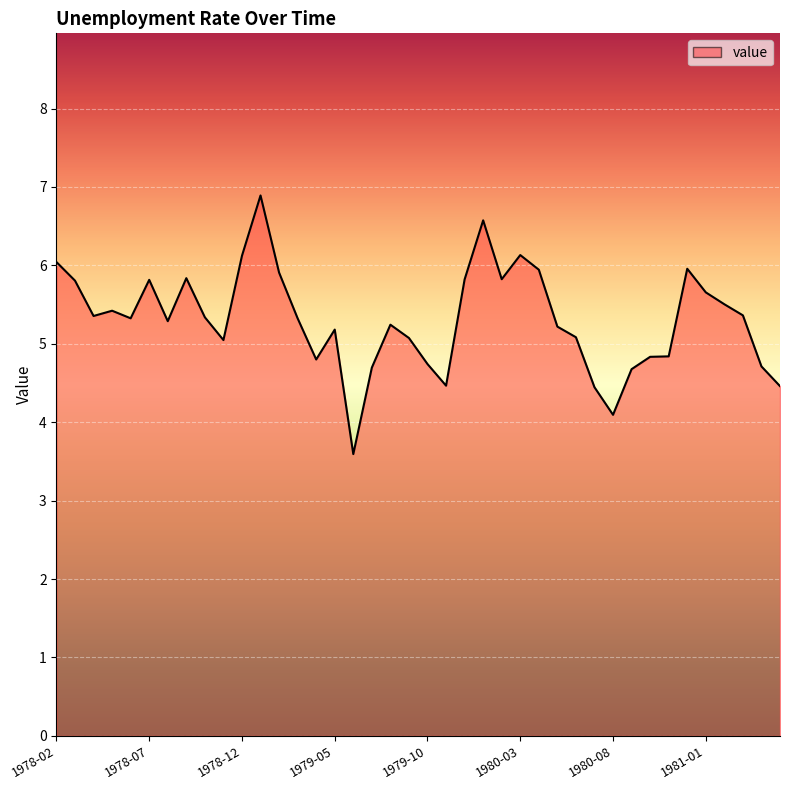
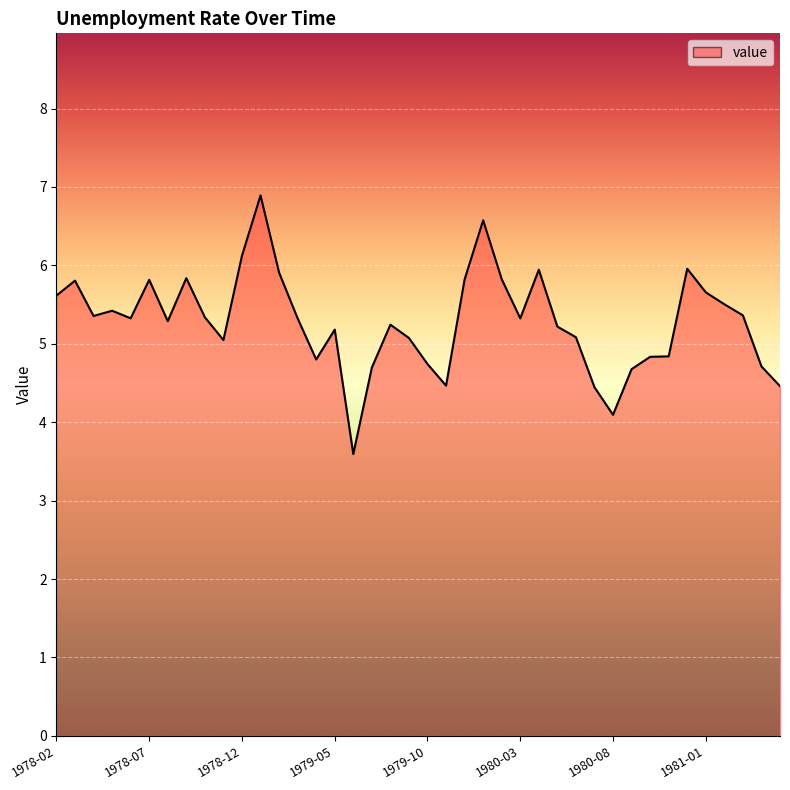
  {
-   "1978-02": 6.0,
+   "1978-02": 5.6,
    "1978-07": 5.8,
    "1978-12": 6.1,
    "1979-05": 5.2,
    "1979-10": 4.7,
-   "1980-03": 6.1,
+   "1980-03": 5.3,
    "1980-08": 4.1,
    "1981-01": 5.7
  }
